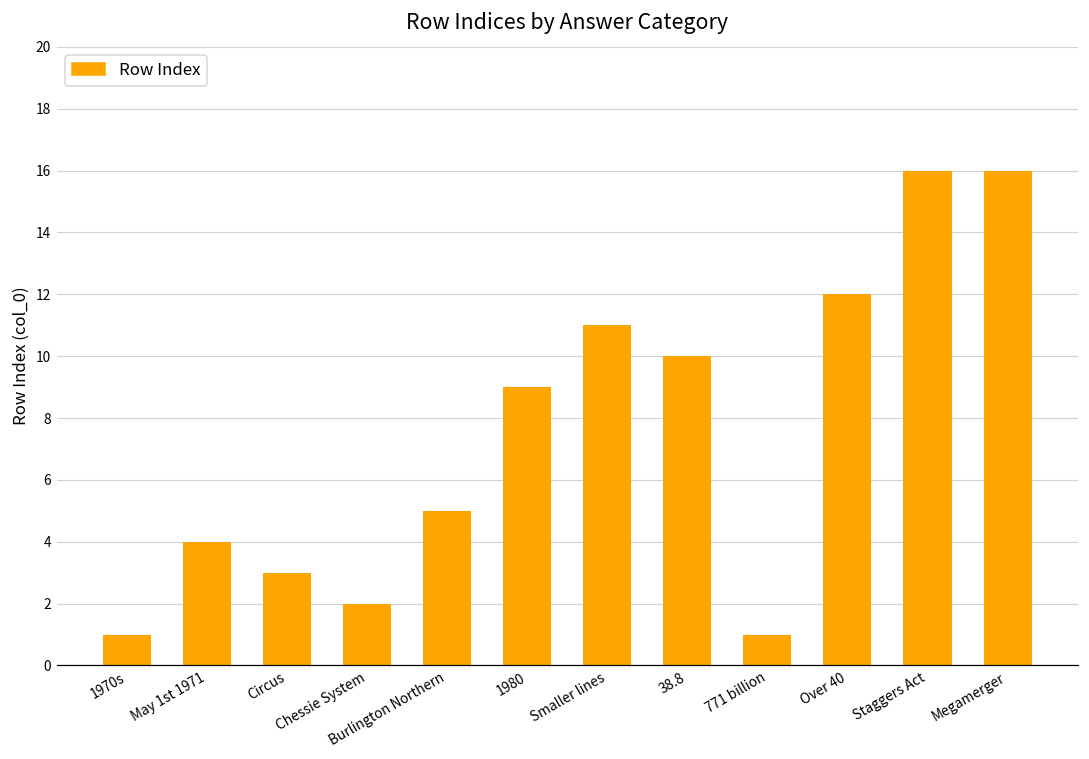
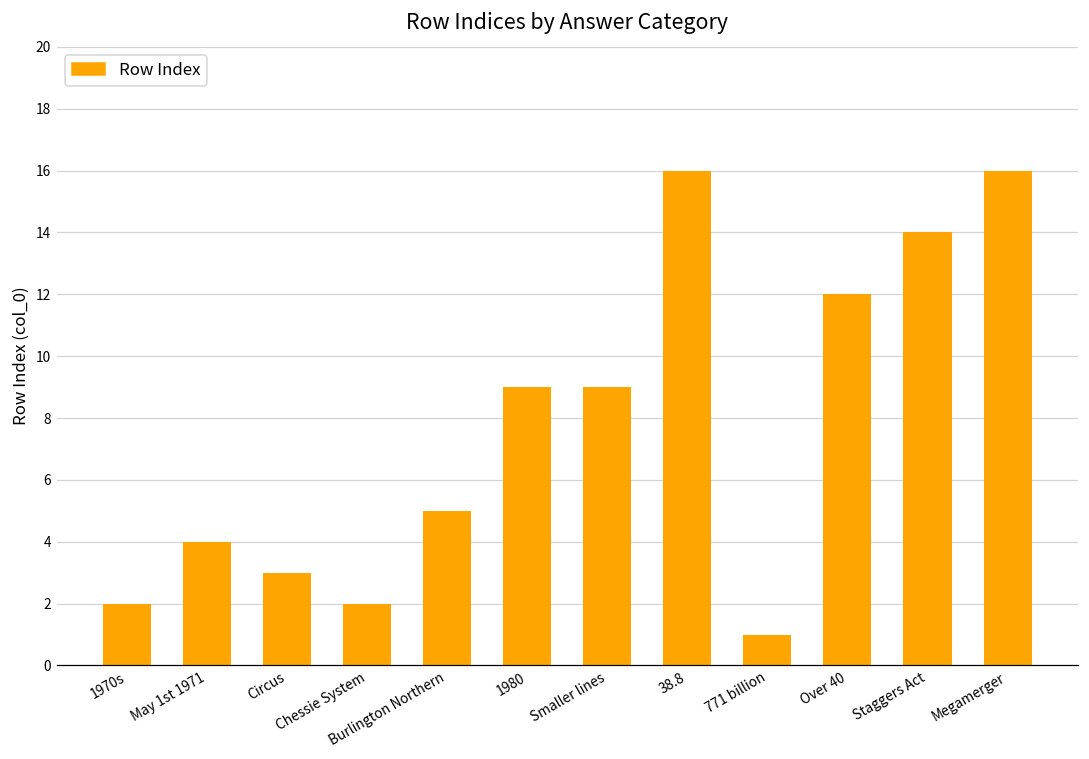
  {
-   "1970s": 1,
+   "1970s": 2,
    "May 1st 1971": 4,
    "Circus": 3,
    "Chessie System": 2,
    "Burlington Northern": 5,
    "1980": 9,
-   "Smaller lines": 11,
-   "38.8": 10,
+   "Smaller lines": 9,
+   "38.8": 16,
    "771 billion": 1,
    "Over 40": 12,
-   "Staggers Act": 16,
+   "Staggers Act": 14,
    "Megamerger": 16
  }
